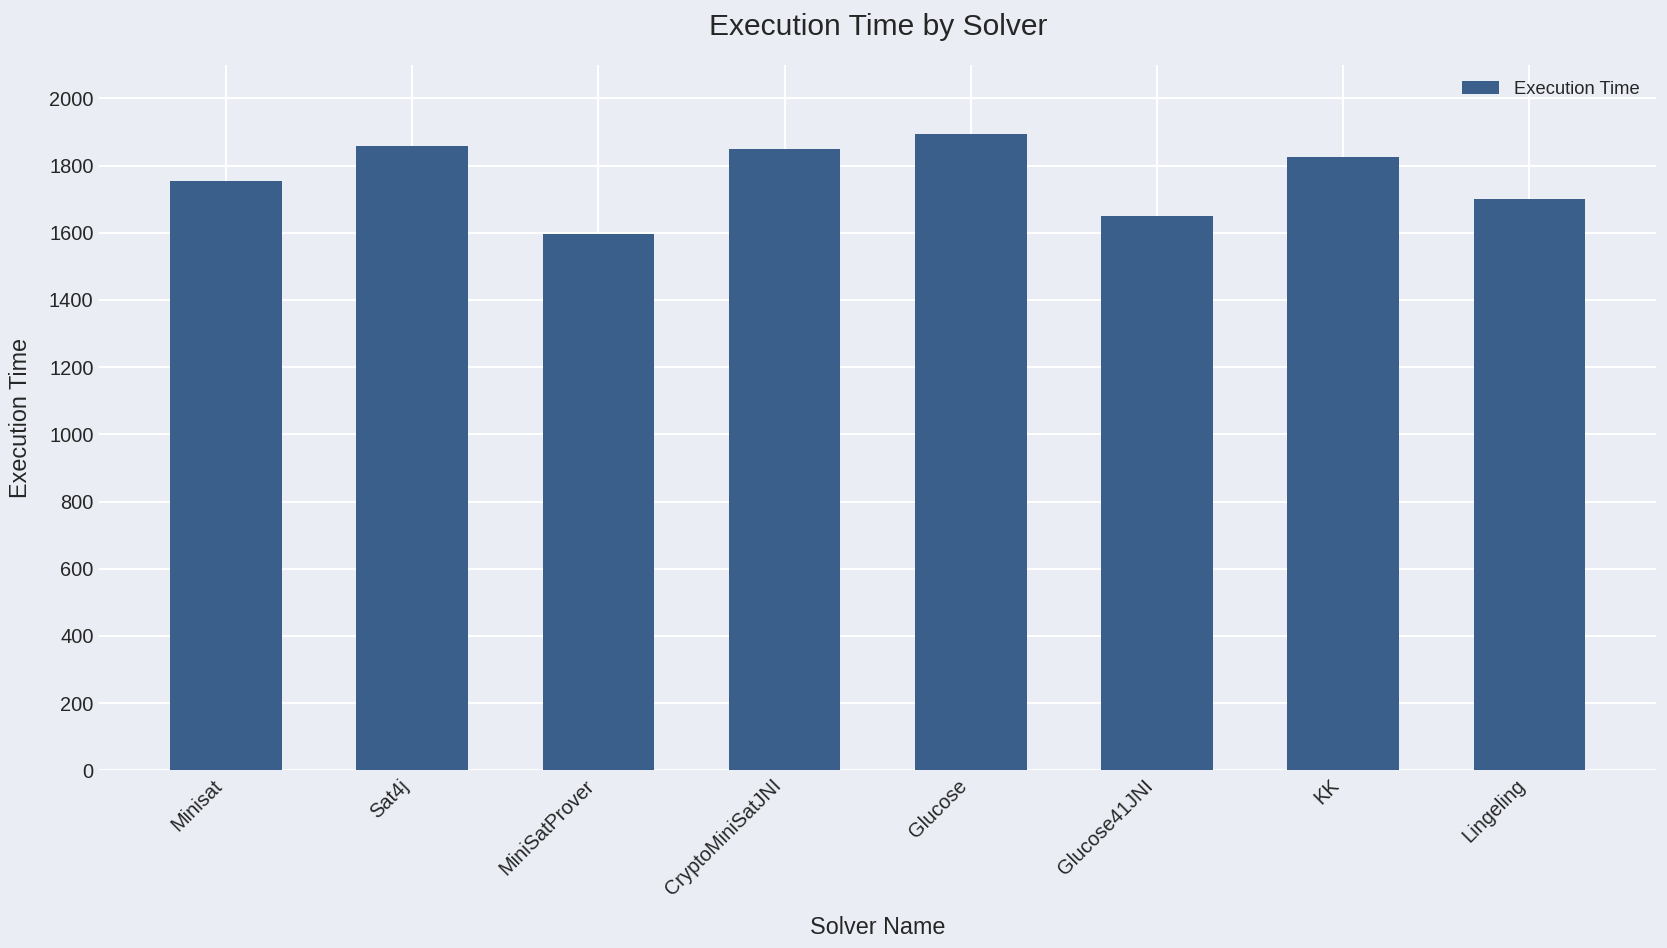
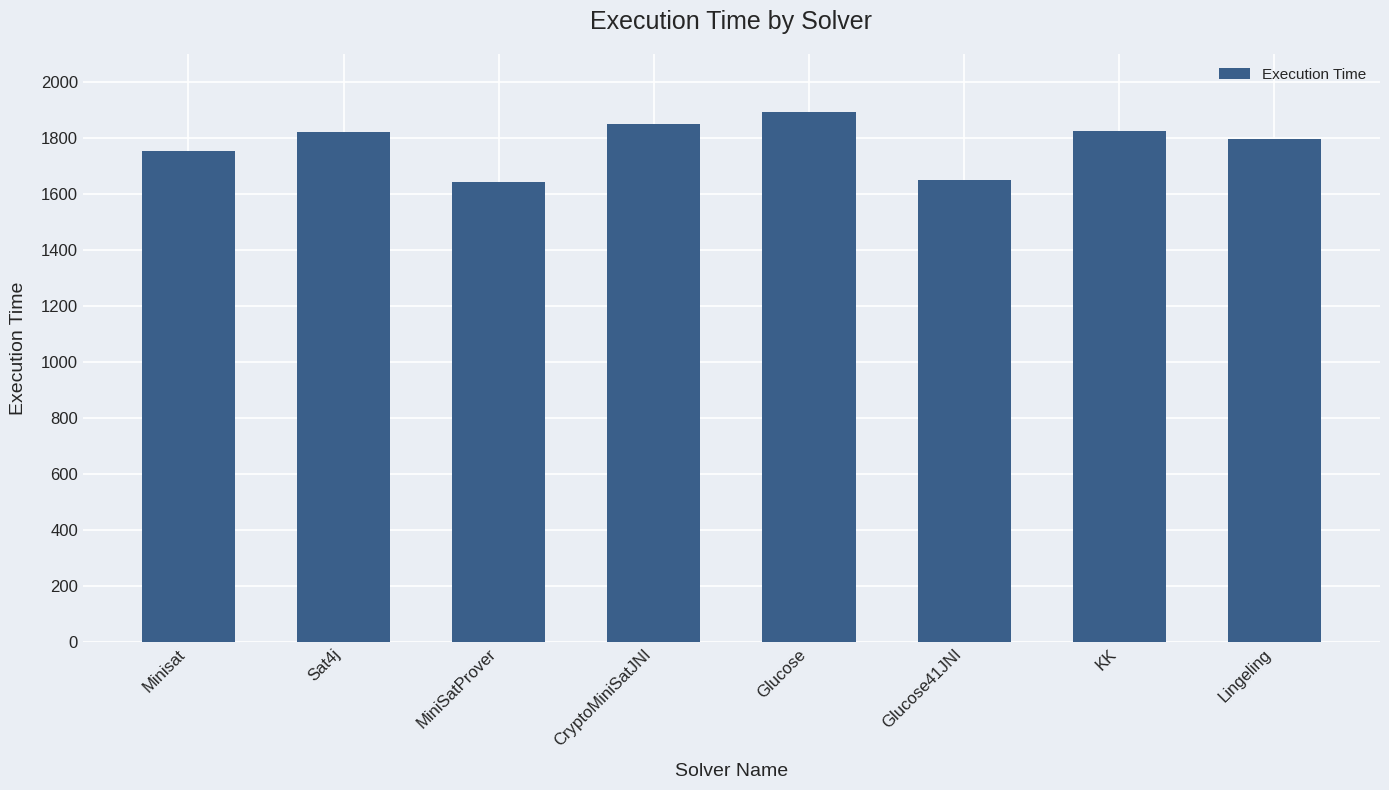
  {
    "Minisat": 1760,
-   "Sat4j": 1860,
-   "MiniSatProver": 1600,
+   "Sat4j": 1820,
+   "MiniSatProver": 1640,
    "CryptoMiniSatJNI": 1850,
    "Glucose": 1890,
    "Glucose41JNI": 1650,
    "KK": 1830,
-   "Lingeling": 1700
+   "Lingeling": 1800
  }
